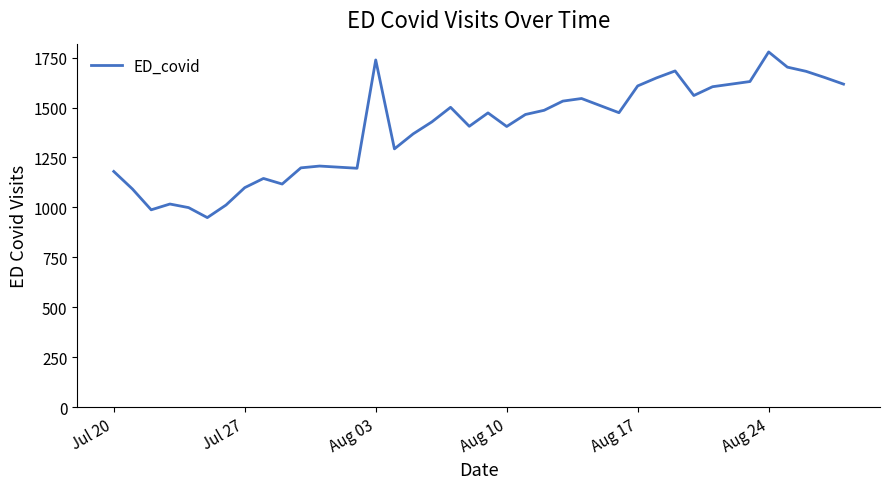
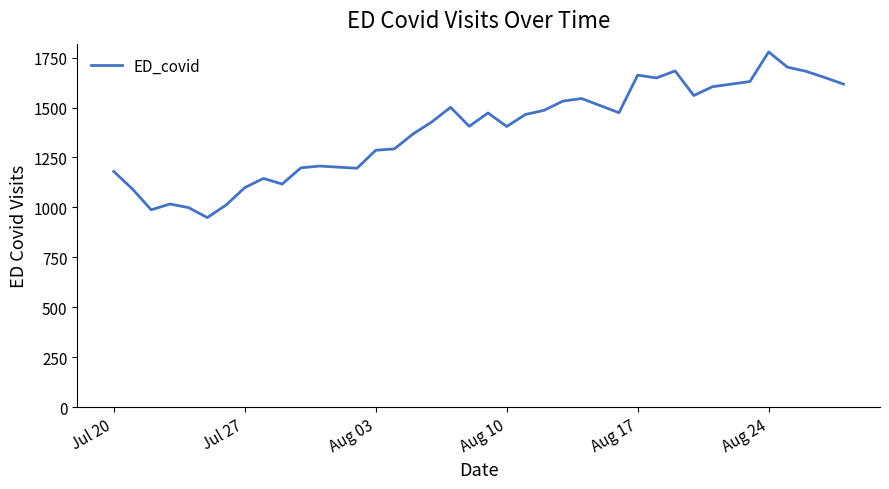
  {
    "Jul 20": 1180,
    "Jul 27": 1100,
-   "Aug 03": 1740,
+   "Aug 03": 1290,
    "Aug 10": 1410,
-   "Aug 17": 1610,
+   "Aug 17": 1660,
    "Aug 24": 1780
  }
